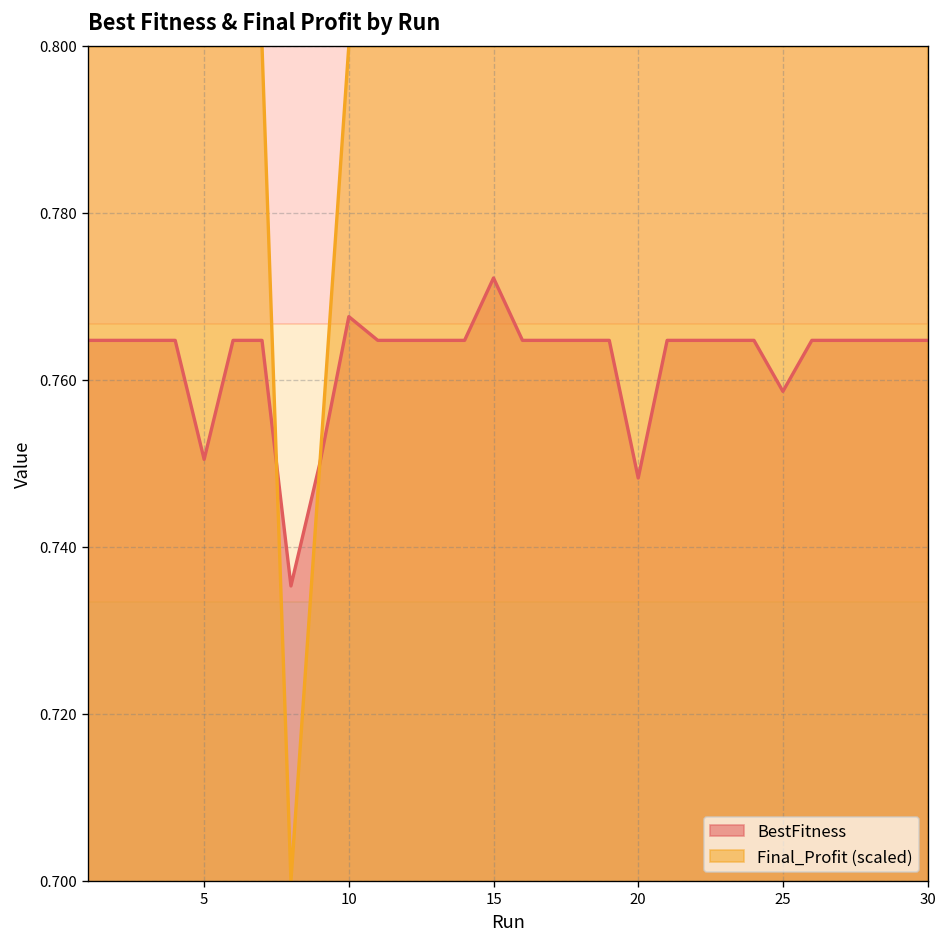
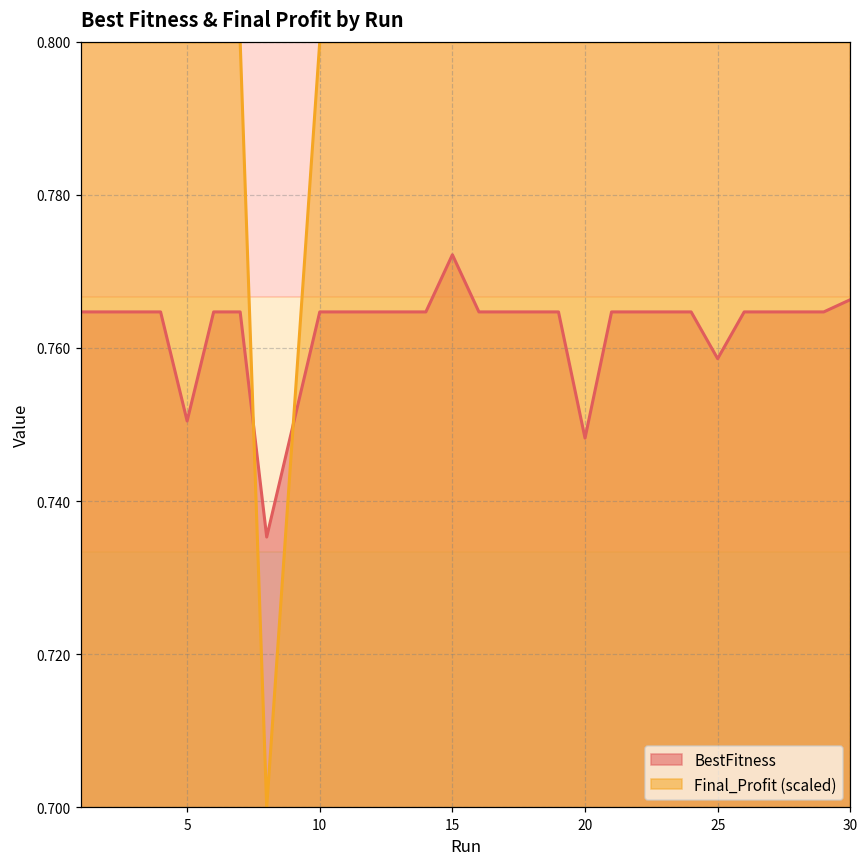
  {
    "BestFitness": {
      "5": 0.750,
-     "10": 0.768,
+     "10": 0.765,
      "15": 0.772,
      "20": 0.748,
      "25": 0.759,
-     "30": 0.765
+     "30": 0.766
    },
    "Final_Profit (scaled)": {
      "5": 0.800,
      "10": 0.800,
      "15": 0.800,
      "20": 0.800,
      "25": 0.800,
      "30": 0.800
    }
  }
